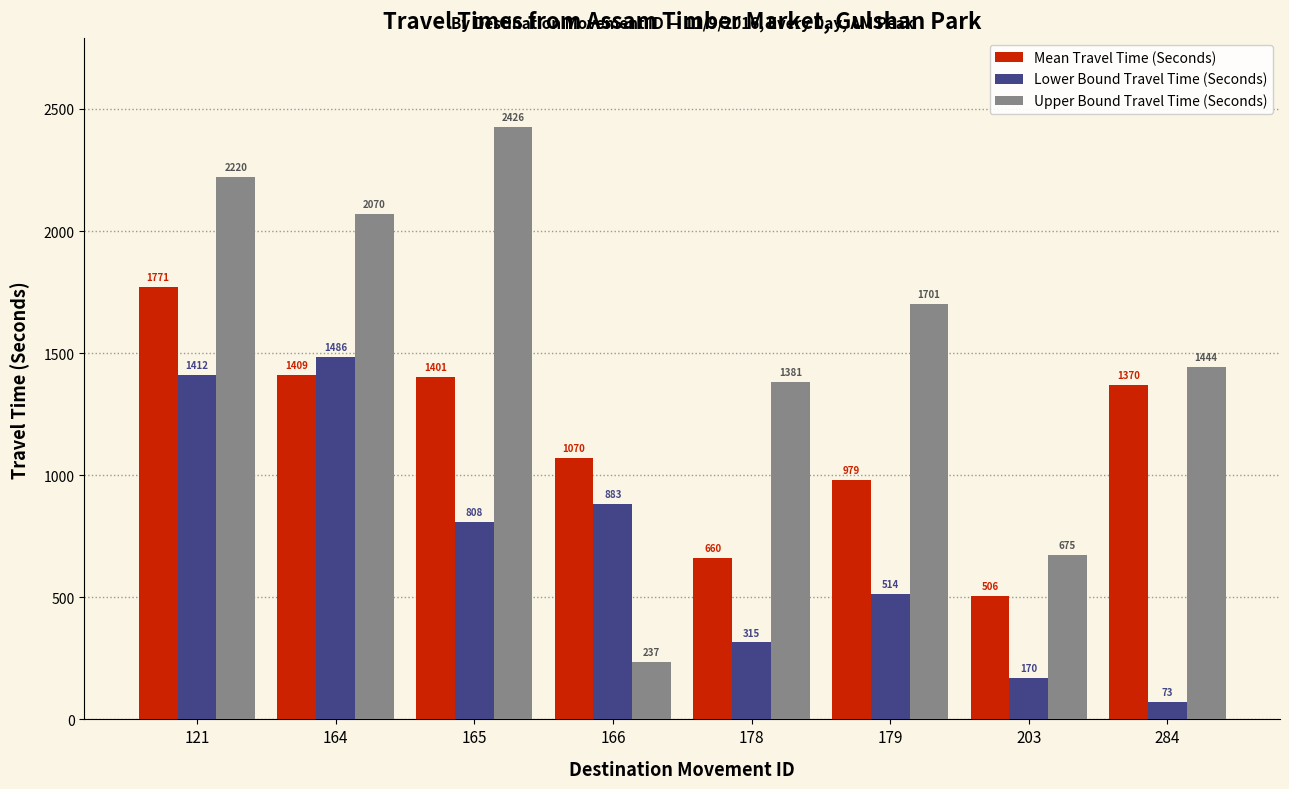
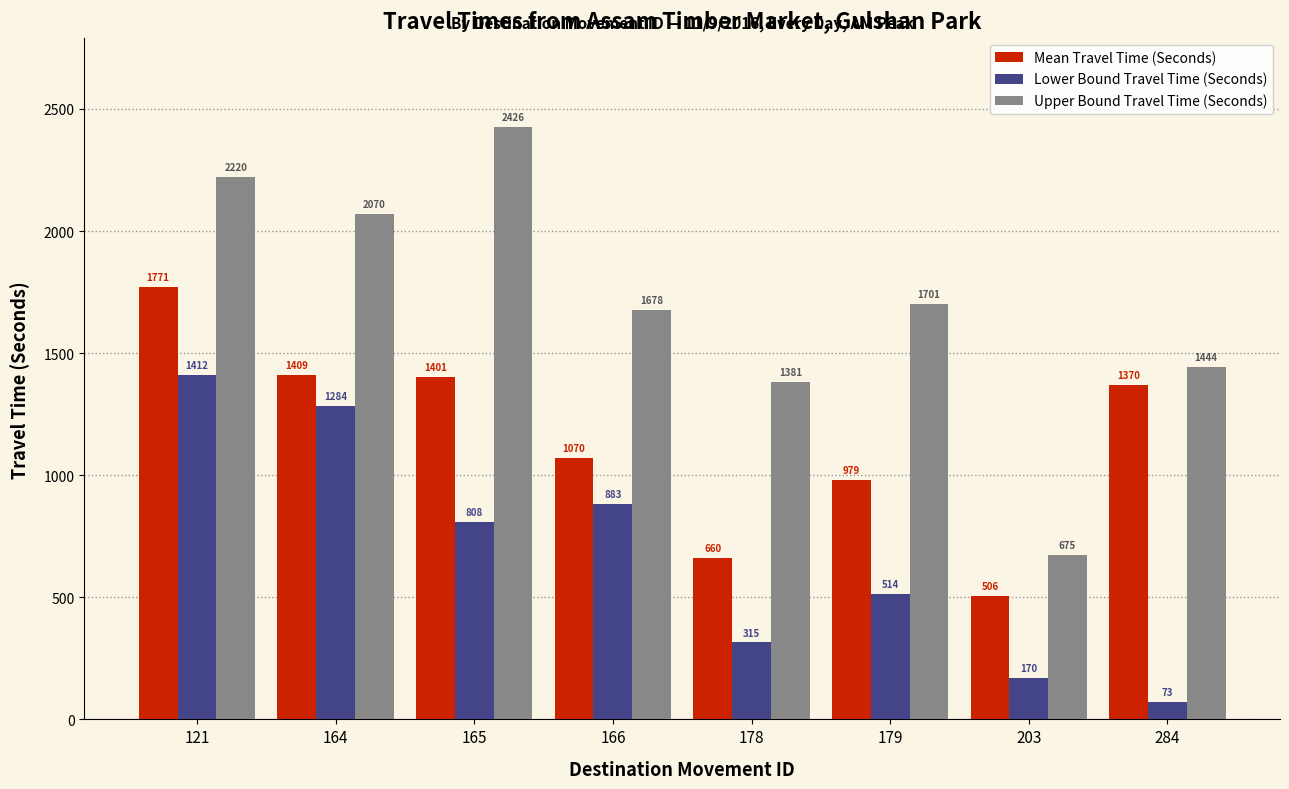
  {
    "Mean Travel Time (Seconds)": {
      "121": 1771,
      "164": 1409,
      "165": 1401,
      "166": 1070,
      "178": 660,
      "179": 979,
      "203": 506,
      "284": 1370
    },
    "Lower Bound Travel Time (Seconds)": {
      "121": 1412,
-     "164": 1486,
+     "164": 1284,
      "165": 808,
      "166": 883,
      "178": 315,
      "179": 514,
      "203": 170,
      "284": 73
    },
    "Upper Bound Travel Time (Seconds)": {
      "121": 2220,
      "164": 2070,
      "165": 2426,
-     "166": 237,
+     "166": 1678,
      "178": 1381,
      "179": 1701,
      "203": 675,
      "284": 1444
    }
  }
